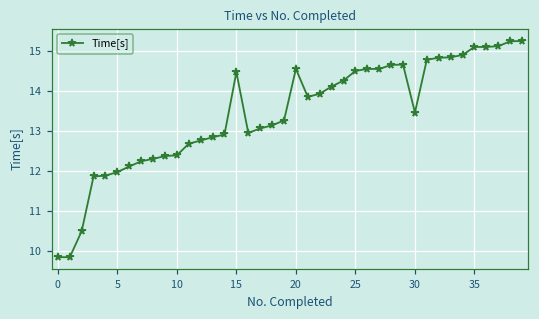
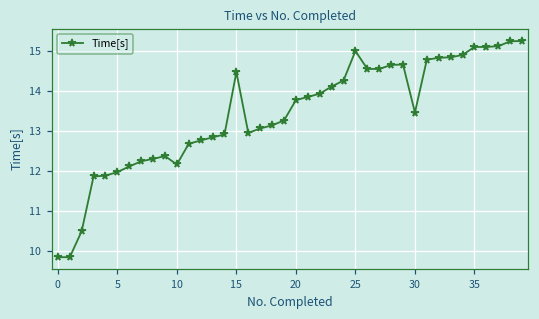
  {
    "0": 9.8,
    "5": 12.0,
-   "10": 12.4,
+   "10": 12.2,
    "15": 14.5,
-   "20": 14.6,
-   "25": 14.5,
+   "20": 13.8,
+   "25": 15.0,
    "30": 13.5,
    "35": 15.1
  }
